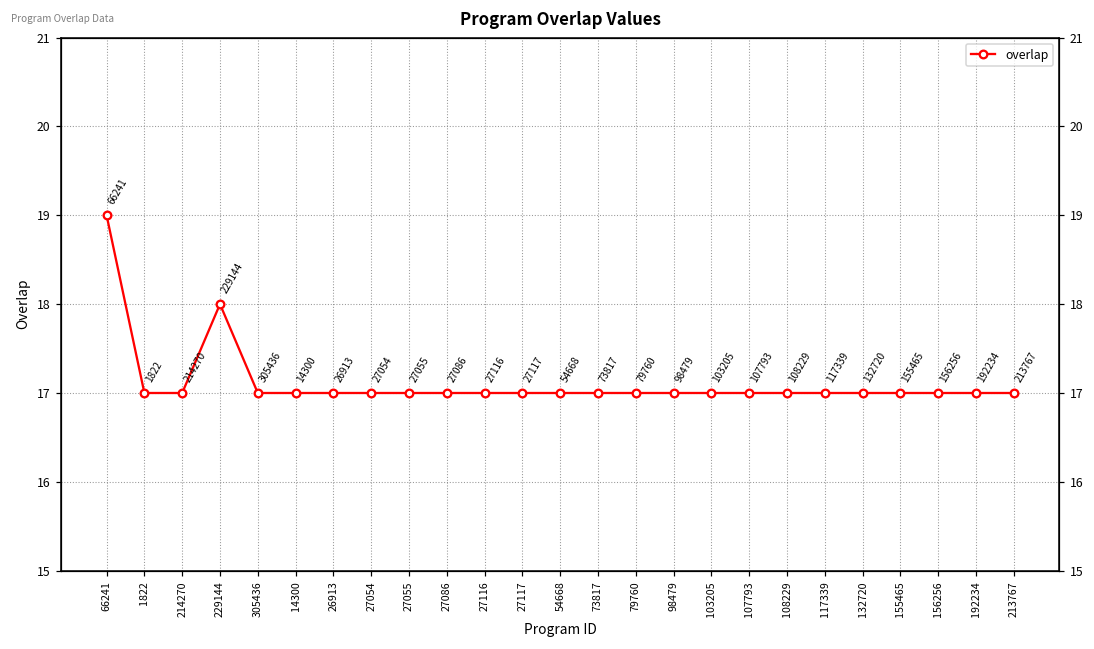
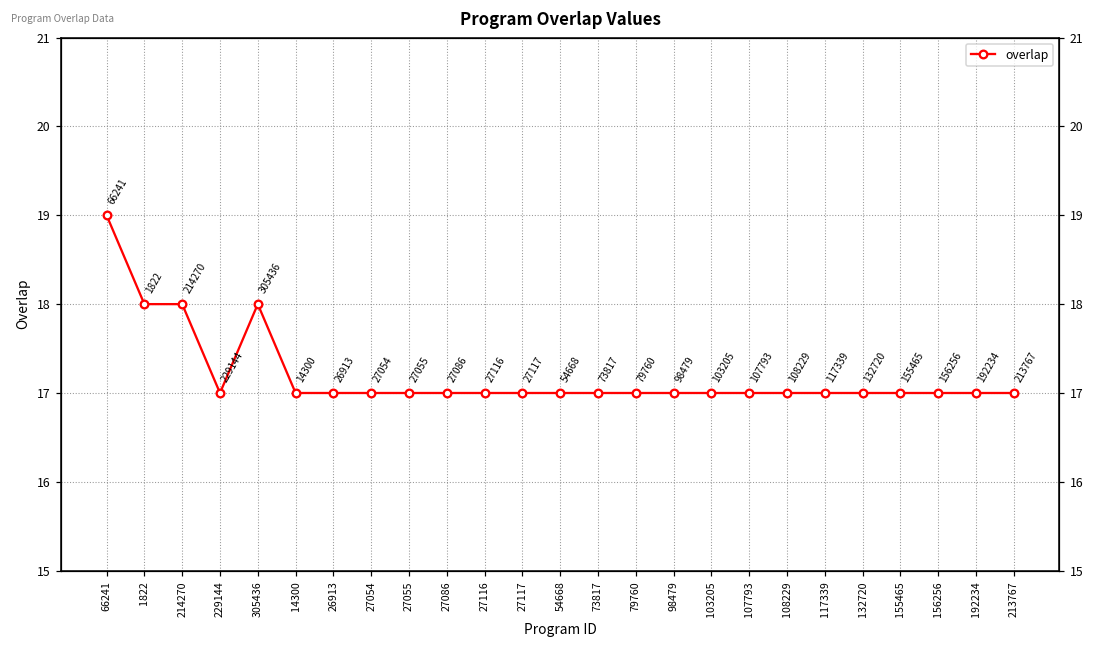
  {
-   "1822": 17,
-   "214270": 17,
-   "229144": 18,
-   "305436": 17
+   "1822": 18,
+   "214270": 18,
+   "229144": 17,
+   "305436": 18
  }
